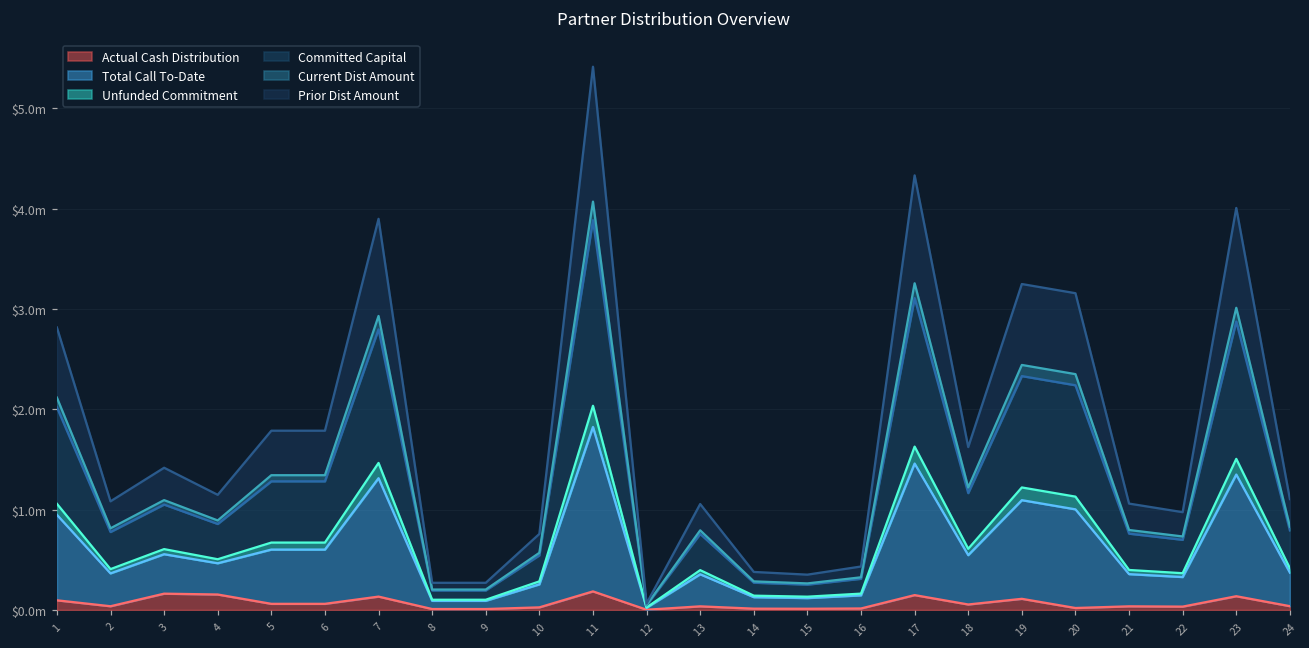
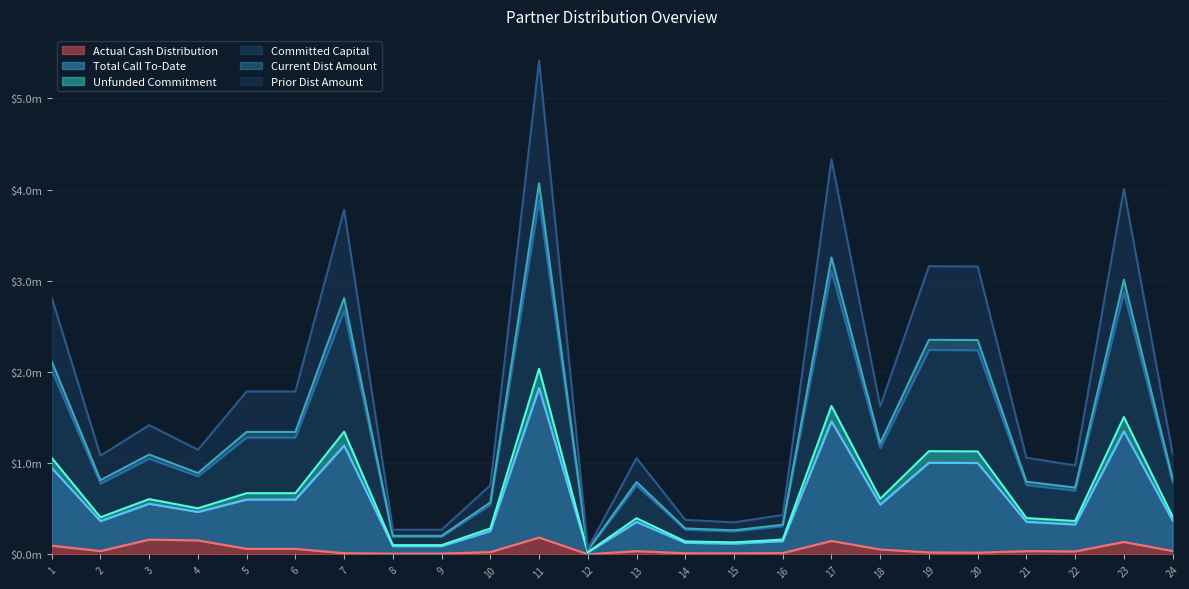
  {
    "Actual Cash Distribution": {
      "1": "$0.1m",
      "2": "$0.0m",
      "3": "$0.2m",
      "4": "$0.2m",
      "5": "$0.1m",
      "6": "$0.1m",
-     "7": "$0.1m",
+     "7": "$0.0m",
      "8": "$0.0m",
      "9": "$0.0m",
      "10": "$0.0m",
      "11": "$0.2m",
      "13": "$0.0m",
      "14": "$0.0m",
      "15": "$0.0m",
      "16": "$0.0m",
      "17": "$0.1m",
      "18": "$0.1m",
-     "19": "$0.1m",
+     "19": "$0.0m",
      "20": "$0.0m",
      "21": "$0.0m",
      "22": "$0.0m",
      "23": "$0.1m",
      "24": "$0.0m"
    }
  }
